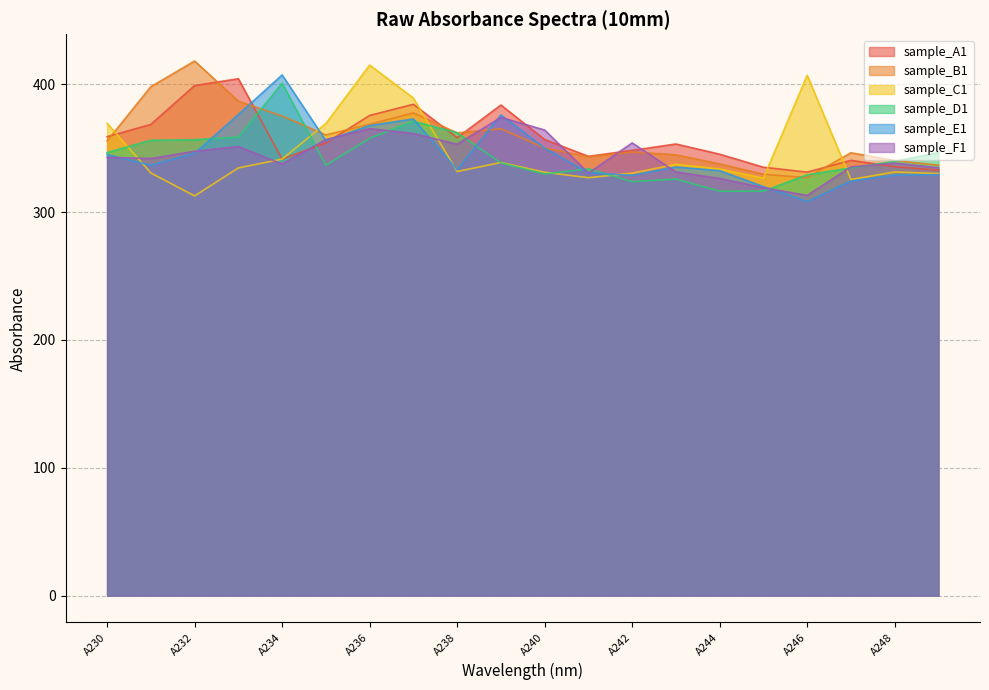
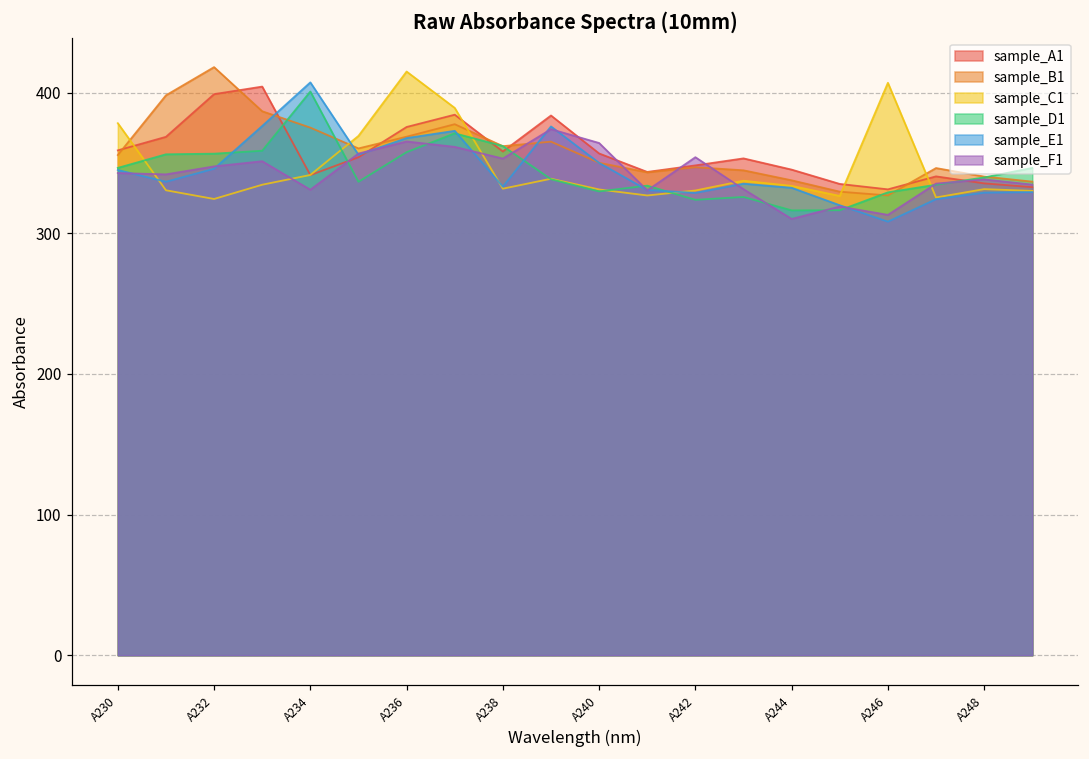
  {
    "sample_C1": {
-     "A230": 369,
-     "A232": 313,
+     "A230": 378,
+     "A232": 324,
      "A236": 415,
      "A246": 407,
      "A248": 331
    },
    "sample_D1": {
      "A232": 357,
      "A234": 401,
      "A236": 358,
      "A242": 324,
      "A244": 316,
      "A246": 329
    },
    "sample_E1": {
      "A234": 407,
      "A246": 308,
      "A248": 329
    },
    "sample_F1": {
      "A230": 343,
-     "A234": 338,
+     "A234": 331,
      "A236": 365,
      "A238": 353,
      "A240": 364,
      "A242": 354,
-     "A244": 326,
+     "A244": 310,
      "A246": 313
    }
  }
